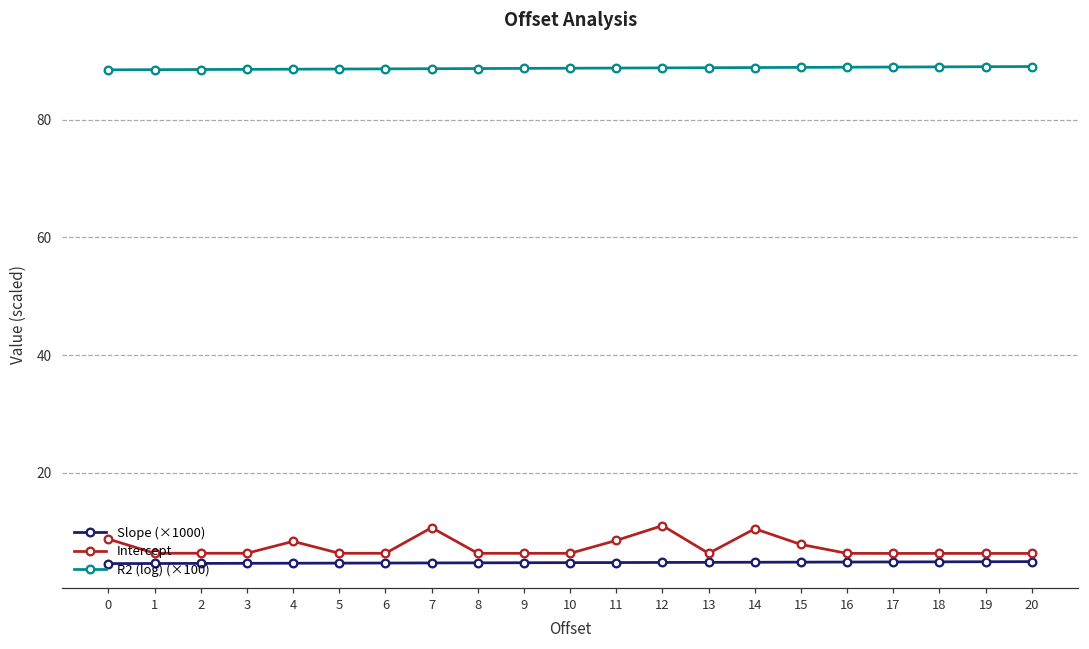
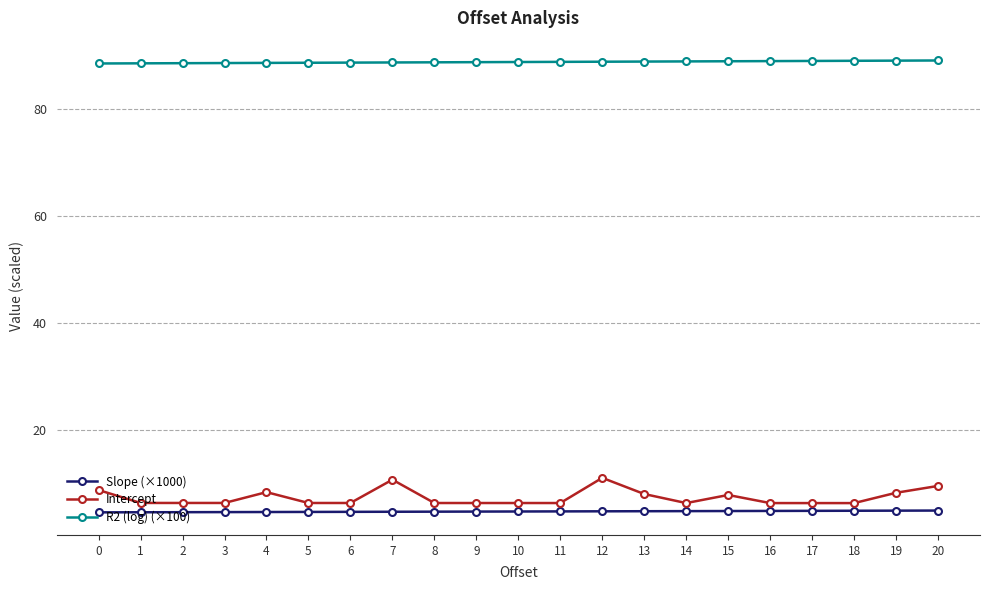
  {
    "Slope (×1000)": {
      "0": 5,
      "1": 5,
      "2": 5,
      "3": 5,
      "4": 5,
      "5": 5,
      "6": 5,
      "7": 5,
      "8": 5,
      "9": 5,
      "10": 5,
      "11": 5,
      "12": 5,
      "13": 5,
      "14": 5,
      "15": 5,
      "16": 5,
      "17": 5,
      "18": 5,
      "19": 5,
      "20": 5
    },
    "Intercept": {
      "0": 9,
      "1": 6,
      "2": 6,
      "3": 6,
      "4": 8,
      "5": 6,
      "6": 6,
      "7": 11,
      "8": 6,
      "9": 6,
      "10": 6,
-     "11": 9,
+     "11": 6,
      "12": 11,
-     "13": 6,
-     "14": 10,
+     "13": 8,
+     "14": 6,
      "15": 8,
      "16": 6,
      "17": 6,
      "18": 6,
-     "19": 6,
-     "20": 6
+     "19": 8,
+     "20": 10
    },
    "R2 (log) (×100)": {
      "0": 88,
      "1": 88,
      "2": 88,
      "3": 89,
      "4": 89,
      "5": 89,
      "6": 89,
      "7": 89,
      "8": 89,
      "9": 89,
      "10": 89,
      "11": 89,
      "12": 89,
      "13": 89,
      "14": 89,
      "15": 89,
      "16": 89,
      "17": 89,
      "18": 89,
      "19": 89,
      "20": 89
    }
  }
